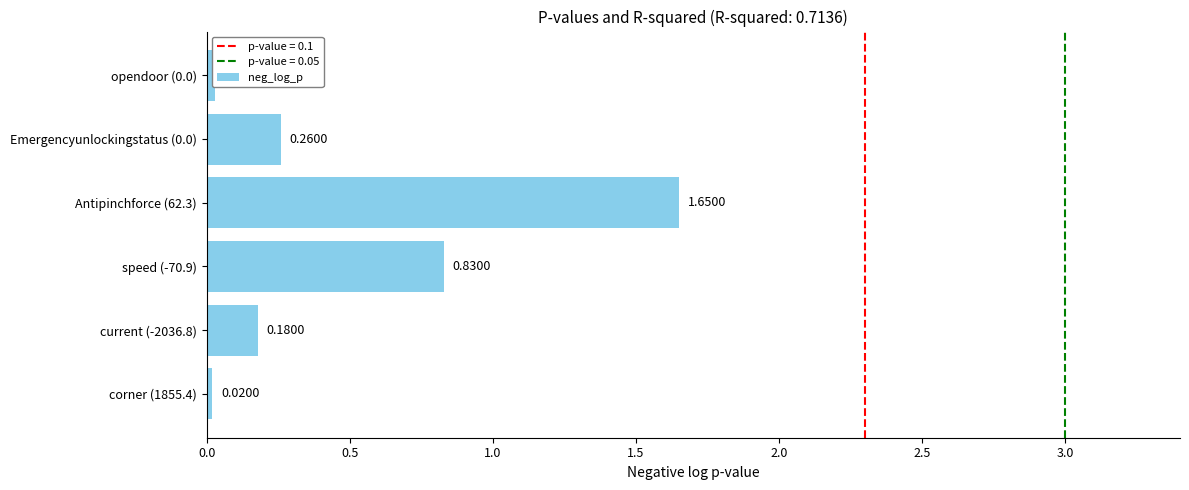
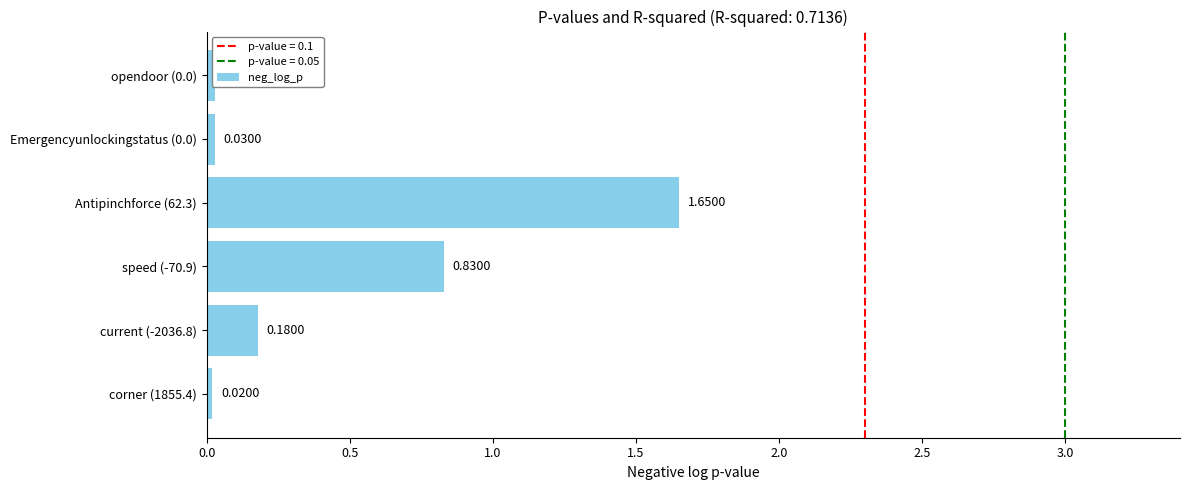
  {
-   "Emergencyunlockingstatus (0.0)": 0.2600,
+   "Emergencyunlockingstatus (0.0)": 0.0300,
    "Antipinchforce (62.3)": 1.6500,
    "speed (-70.9)": 0.8300,
    "current (-2036.8)": 0.1800,
    "corner (1855.4)": 0.0200
  }
